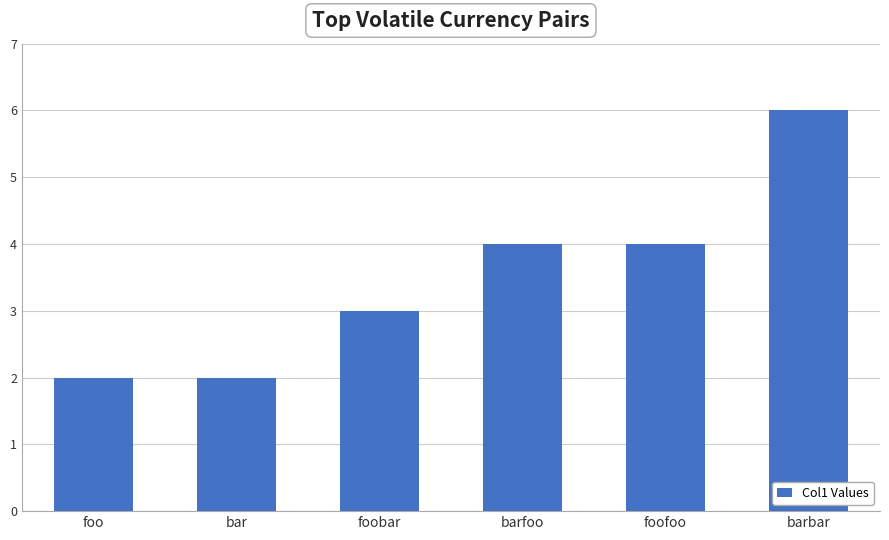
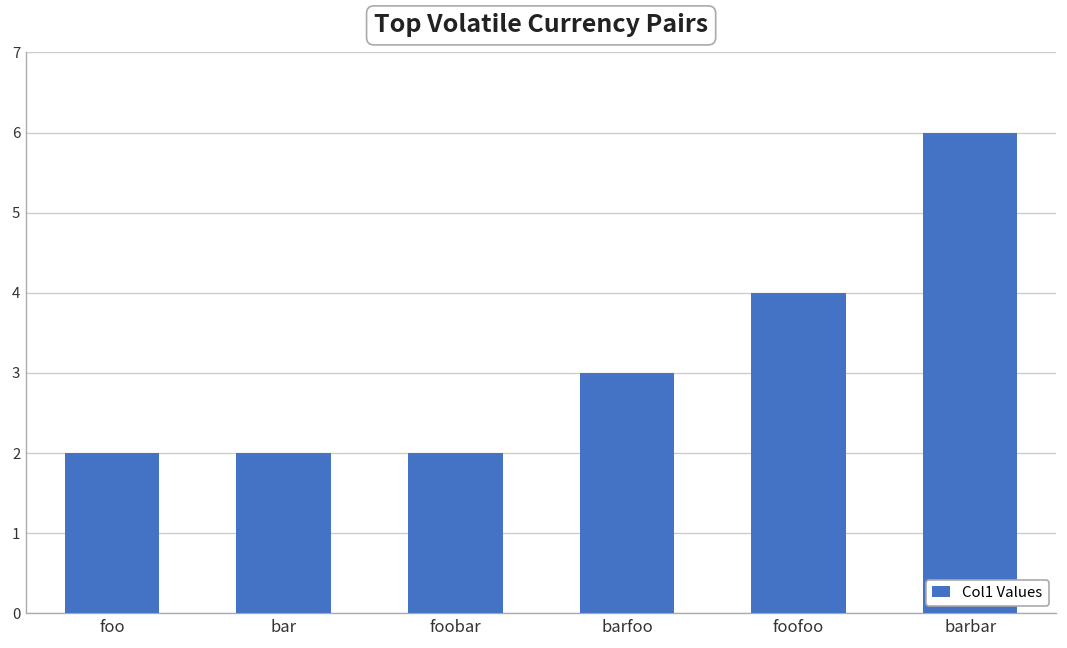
  {
    "foo": 2,
    "bar": 2,
-   "foobar": 3,
-   "barfoo": 4,
+   "foobar": 2,
+   "barfoo": 3,
    "foofoo": 4,
    "barbar": 6
  }
